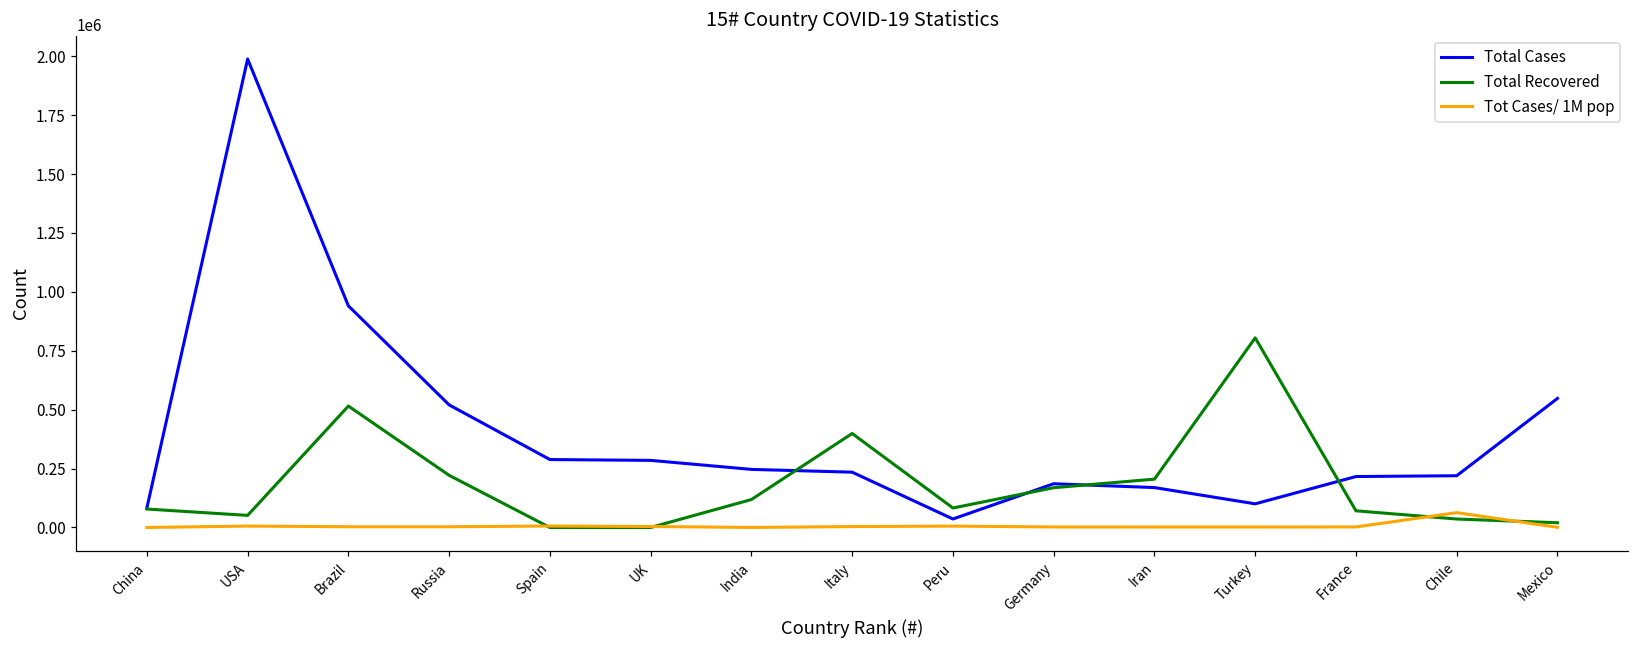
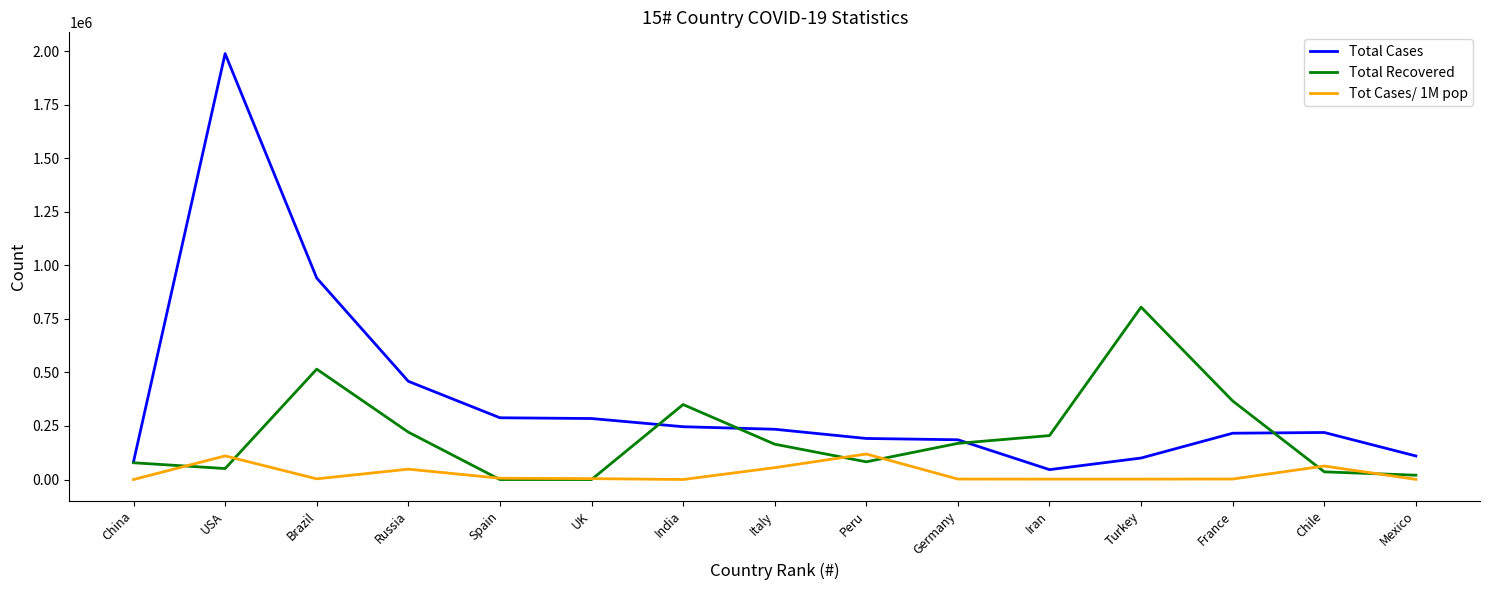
  {
    "Total Cases": {
      "USA": 1990000,
      "Brazil": 940000,
-     "Russia": 520000,
+     "Russia": 460000,
      "Spain": 290000,
      "UK": 280000,
      "India": 250000,
      "Italy": 230000,
-     "Peru": 40000,
+     "Peru": 190000,
      "Germany": 190000,
-     "Iran": 170000,
+     "Iran": 50000,
      "Turkey": 100000,
      "France": 220000,
      "Chile": 220000,
-     "Mexico": 550000
+     "Mexico": 110000
    },
    "Total Recovered": {
      "USA": 50000,
      "Brazil": 520000,
      "Russia": 220000,
-     "India": 120000,
-     "Italy": 400000,
+     "India": 350000,
+     "Italy": 170000,
      "Peru": 80000,
      "Germany": 170000,
      "Iran": 210000,
      "Turkey": 800000,
-     "France": 70000,
+     "France": 370000,
      "Chile": 40000,
      "Mexico": 20000
    },
    "Tot Cases/ 1M pop": {
      "China": 0,
-     "USA": 10000,
+     "USA": 110000,
      "Brazil": 0,
-     "Russia": 0,
+     "Russia": 50000,
      "India": 0,
-     "Italy": 0,
-     "Peru": 10000,
+     "Italy": 60000,
+     "Peru": 120000,
      "Germany": 0,
      "Iran": 0,
      "Turkey": 0,
      "France": 0,
      "Chile": 60000,
      "Mexico": 0
    }
  }
